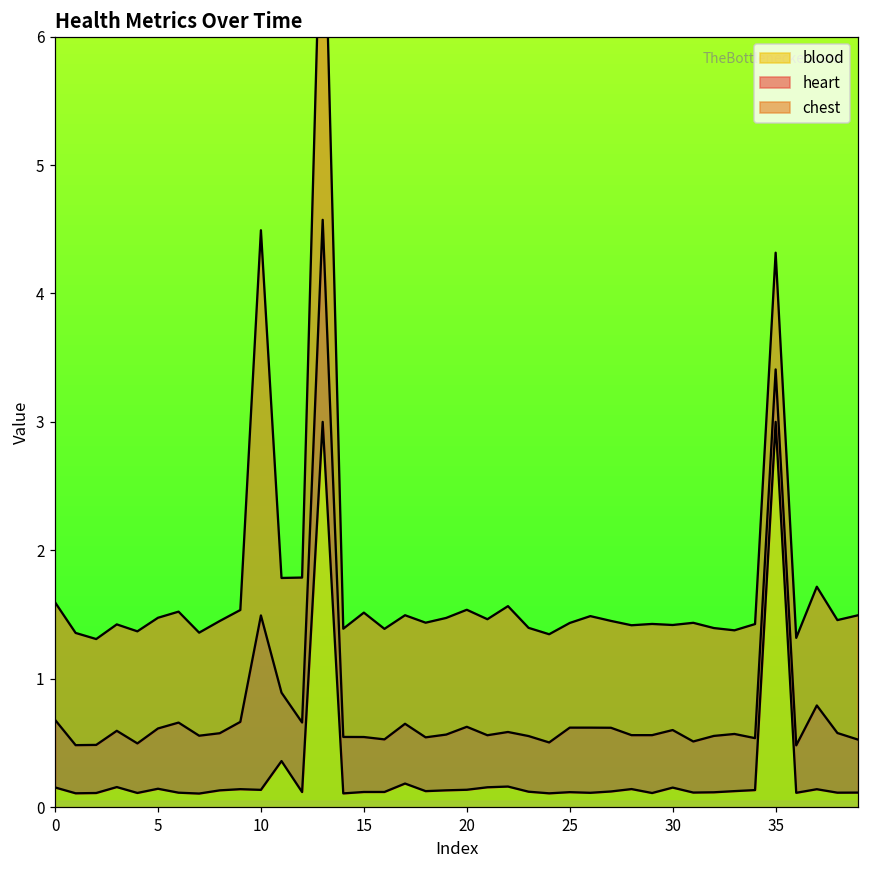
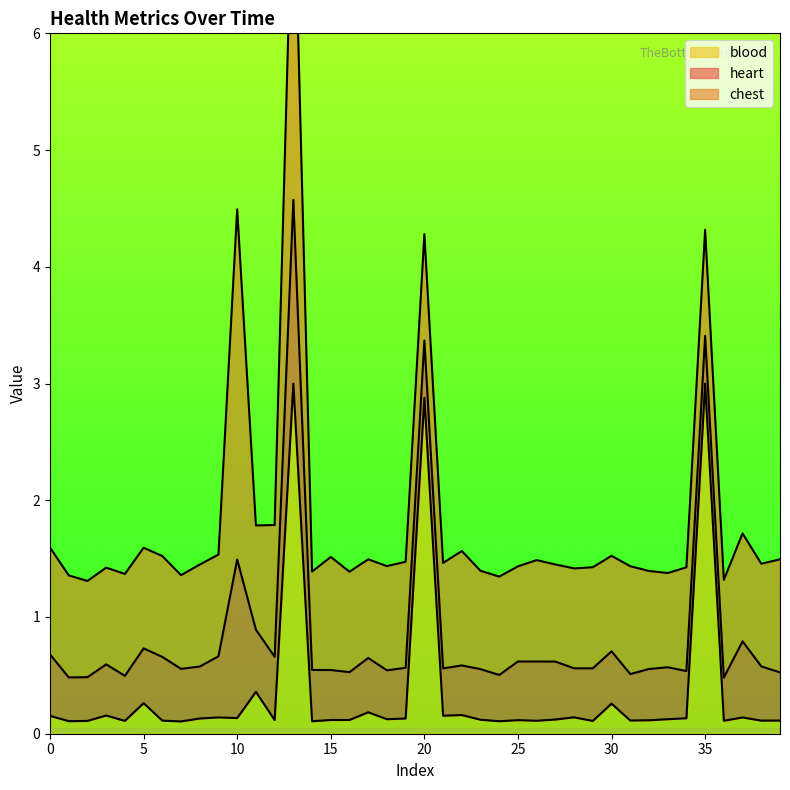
  {
    "blood": {
      "0": 0.15,
-     "5": 0.14,
+     "5": 0.26,
      "10": 0.13,
      "15": 0.12,
-     "20": 0.14,
+     "20": 2.88,
      "25": 0.12,
-     "30": 0.15,
+     "30": 0.26,
      "35": 3.00
    }
  }
